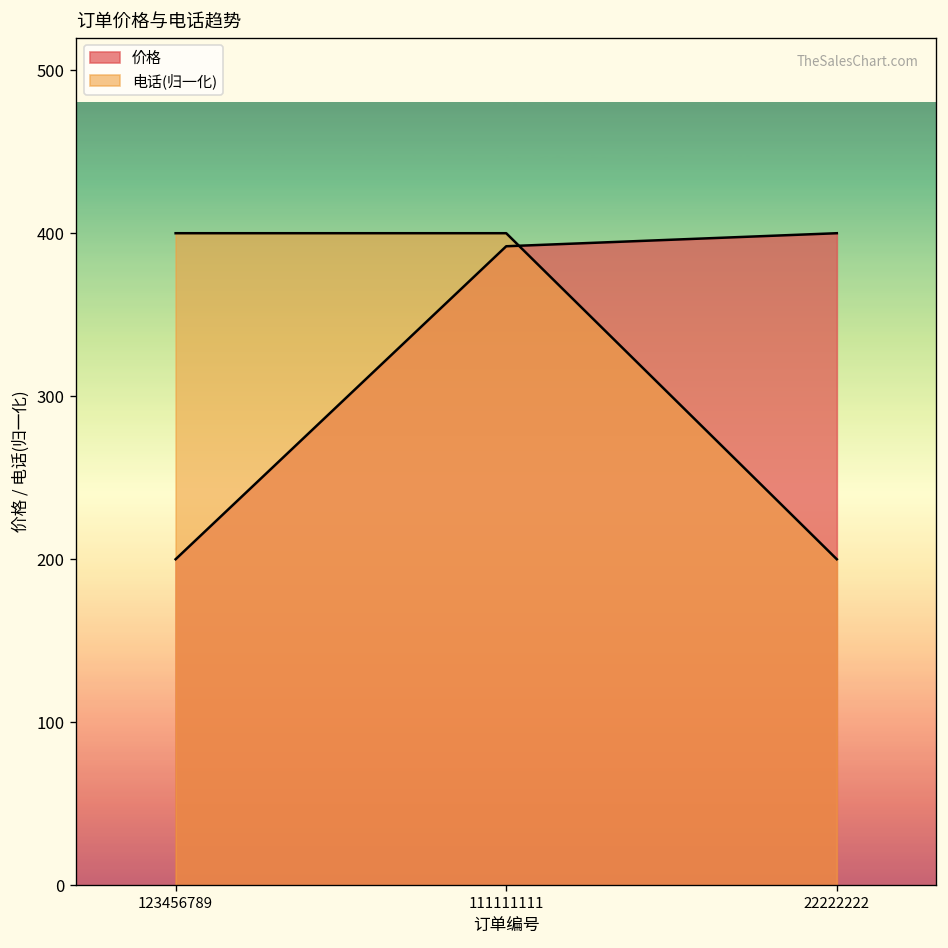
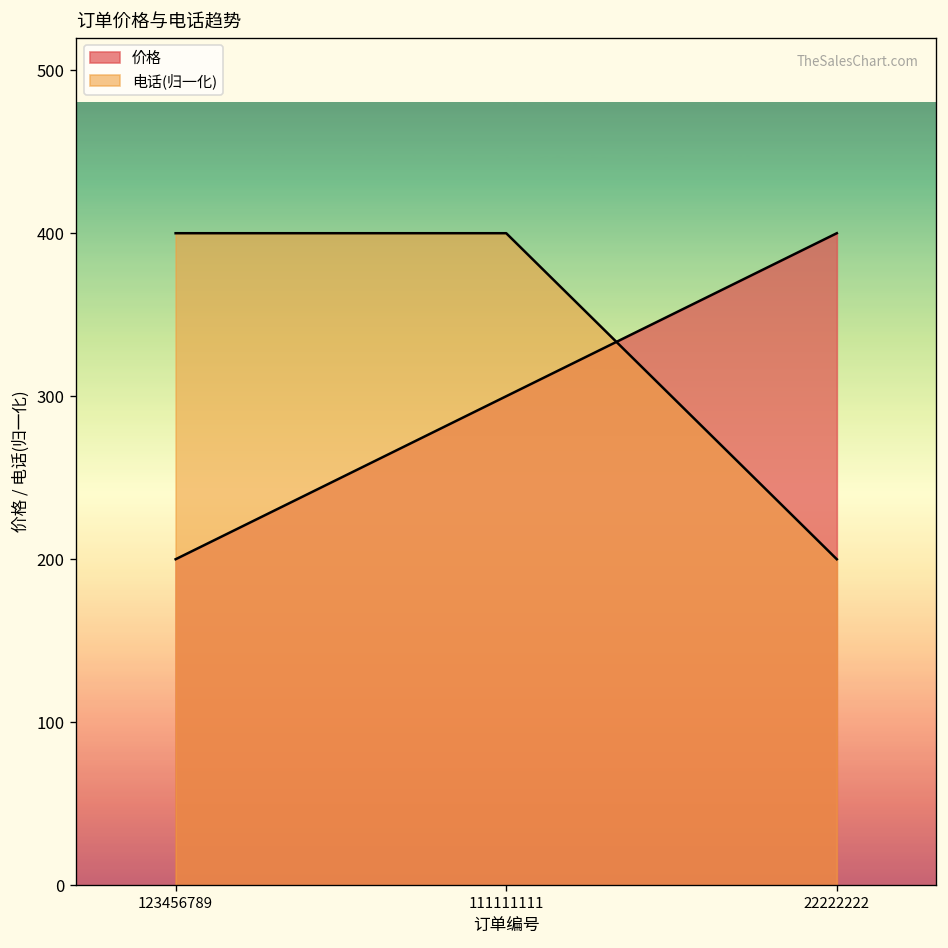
  {
    "价格": {
      "123456789": 200,
-     "111111111": 392,
+     "111111111": 300,
      "22222222": 400
    },
    "电话(归一化)": {
      "123456789": 400,
      "111111111": 400,
      "22222222": 200
    }
  }
